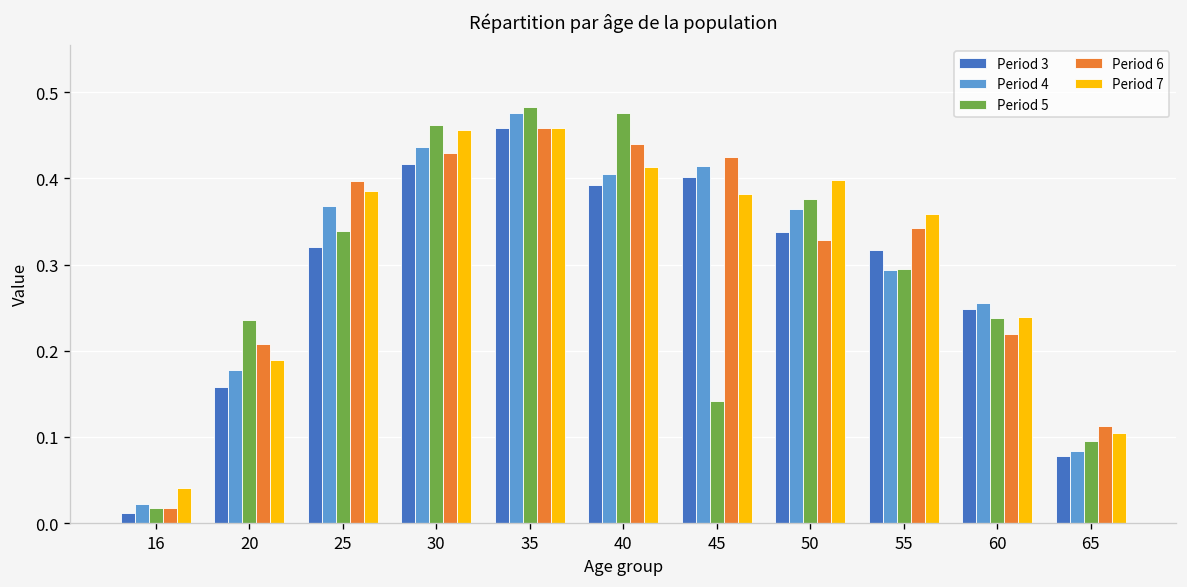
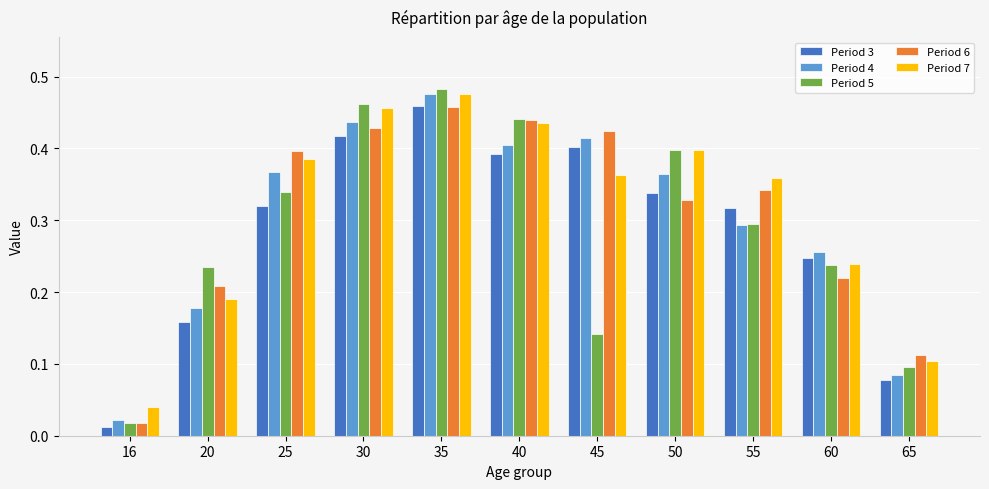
  {
    "Period 5": {
      "16": 0.02,
      "20": 0.24,
      "25": 0.34,
      "30": 0.46,
      "35": 0.48,
-     "40": 0.48,
+     "40": 0.44,
      "45": 0.14,
-     "50": 0.38,
+     "50": 0.40,
      "55": 0.30,
      "60": 0.24,
      "65": 0.10
    },
    "Period 6": {
      "16": 0.02,
      "20": 0.21,
      "25": 0.40,
      "30": 0.43,
      "35": 0.46,
      "40": 0.44,
      "45": 0.42,
      "50": 0.33,
      "55": 0.34,
      "60": 0.22,
      "65": 0.11
    },
    "Period 7": {
      "16": 0.04,
      "20": 0.19,
      "25": 0.39,
      "30": 0.46,
-     "35": 0.46,
-     "40": 0.41,
-     "45": 0.38,
+     "35": 0.48,
+     "40": 0.44,
+     "45": 0.36,
      "50": 0.40,
      "55": 0.36,
      "60": 0.24,
      "65": 0.10
    }
  }
